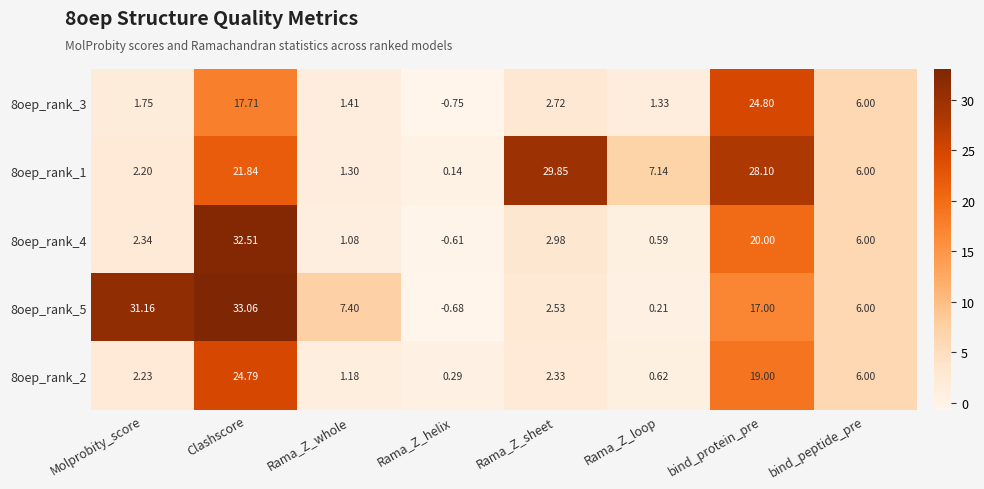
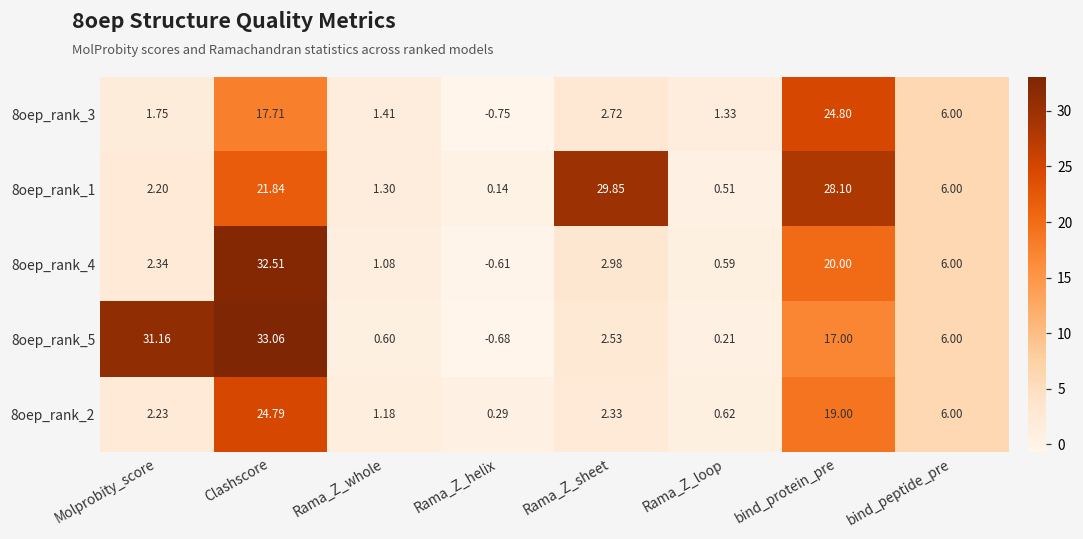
  {
    "8oep_rank_3": {
      "Molprobity_score": 1.75,
      "Clashscore": 17.71,
      "Rama_Z_whole": 1.41,
      "Rama_Z_helix": -0.75,
      "Rama_Z_sheet": 2.72,
      "Rama_Z_loop": 1.33,
      "bind_protein_pre": 24.80,
      "bind_peptide_pre": 6.00
    },
    "8oep_rank_1": {
      "Molprobity_score": 2.20,
      "Clashscore": 21.84,
      "Rama_Z_whole": 1.30,
      "Rama_Z_helix": 0.14,
      "Rama_Z_sheet": 29.85,
-     "Rama_Z_loop": 7.14,
+     "Rama_Z_loop": 0.51,
      "bind_protein_pre": 28.10,
      "bind_peptide_pre": 6.00
    },
    "8oep_rank_4": {
      "Molprobity_score": 2.34,
      "Clashscore": 32.51,
      "Rama_Z_whole": 1.08,
      "Rama_Z_helix": -0.61,
      "Rama_Z_sheet": 2.98,
      "Rama_Z_loop": 0.59,
      "bind_protein_pre": 20.00,
      "bind_peptide_pre": 6.00
    },
    "8oep_rank_5": {
      "Molprobity_score": 31.16,
      "Clashscore": 33.06,
-     "Rama_Z_whole": 7.40,
+     "Rama_Z_whole": 0.60,
      "Rama_Z_helix": -0.68,
      "Rama_Z_sheet": 2.53,
      "Rama_Z_loop": 0.21,
      "bind_protein_pre": 17.00,
      "bind_peptide_pre": 6.00
    },
    "8oep_rank_2": {
      "Molprobity_score": 2.23,
      "Clashscore": 24.79,
      "Rama_Z_whole": 1.18,
      "Rama_Z_helix": 0.29,
      "Rama_Z_sheet": 2.33,
      "Rama_Z_loop": 0.62,
      "bind_protein_pre": 19.00,
      "bind_peptide_pre": 6.00
    }
  }
